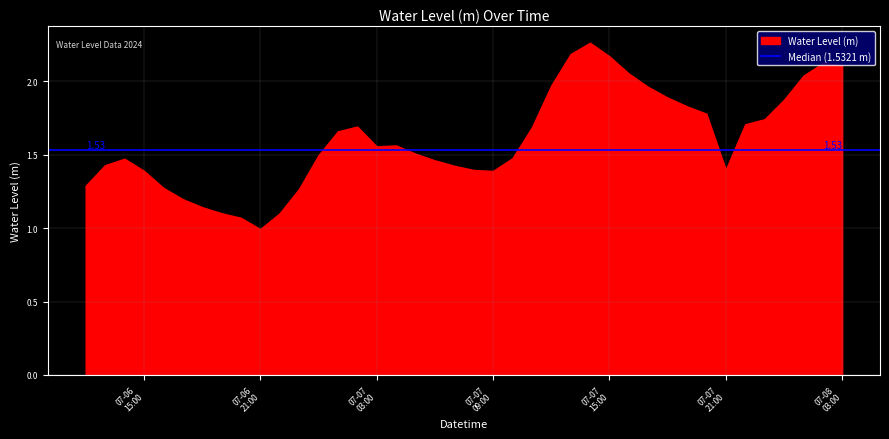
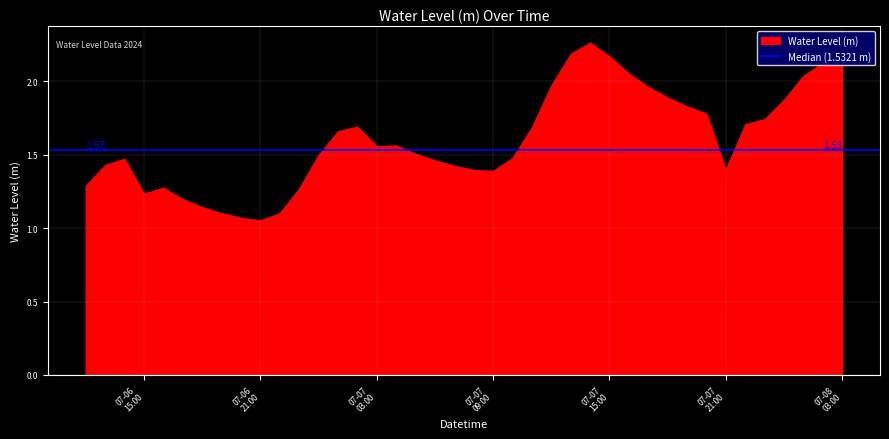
  {
-   "07-06 15:00": 1.39,
-   "07-06 21:00": 0.99,
+   "07-06 15:00": 1.23,
+   "07-06 21:00": 1.05,
    "07-07 03:00": 1.56,
    "07-07 09:00": 1.39,
    "07-07 15:00": 2.17,
    "07-07 21:00": 1.40
  }
